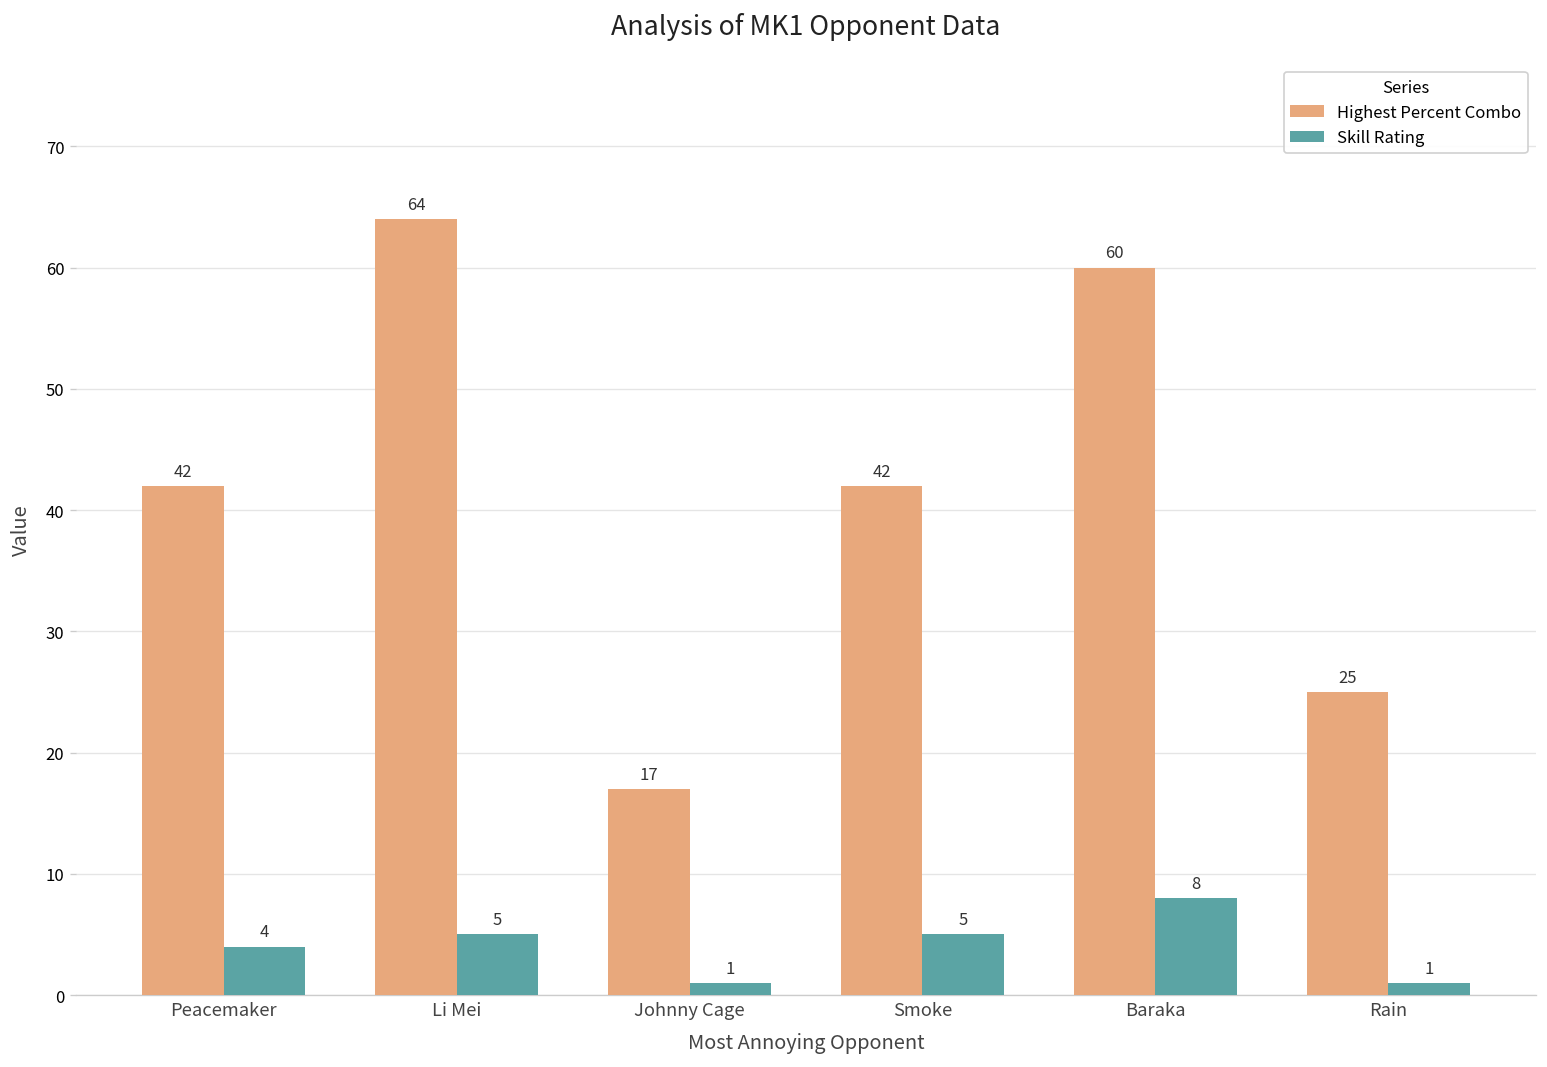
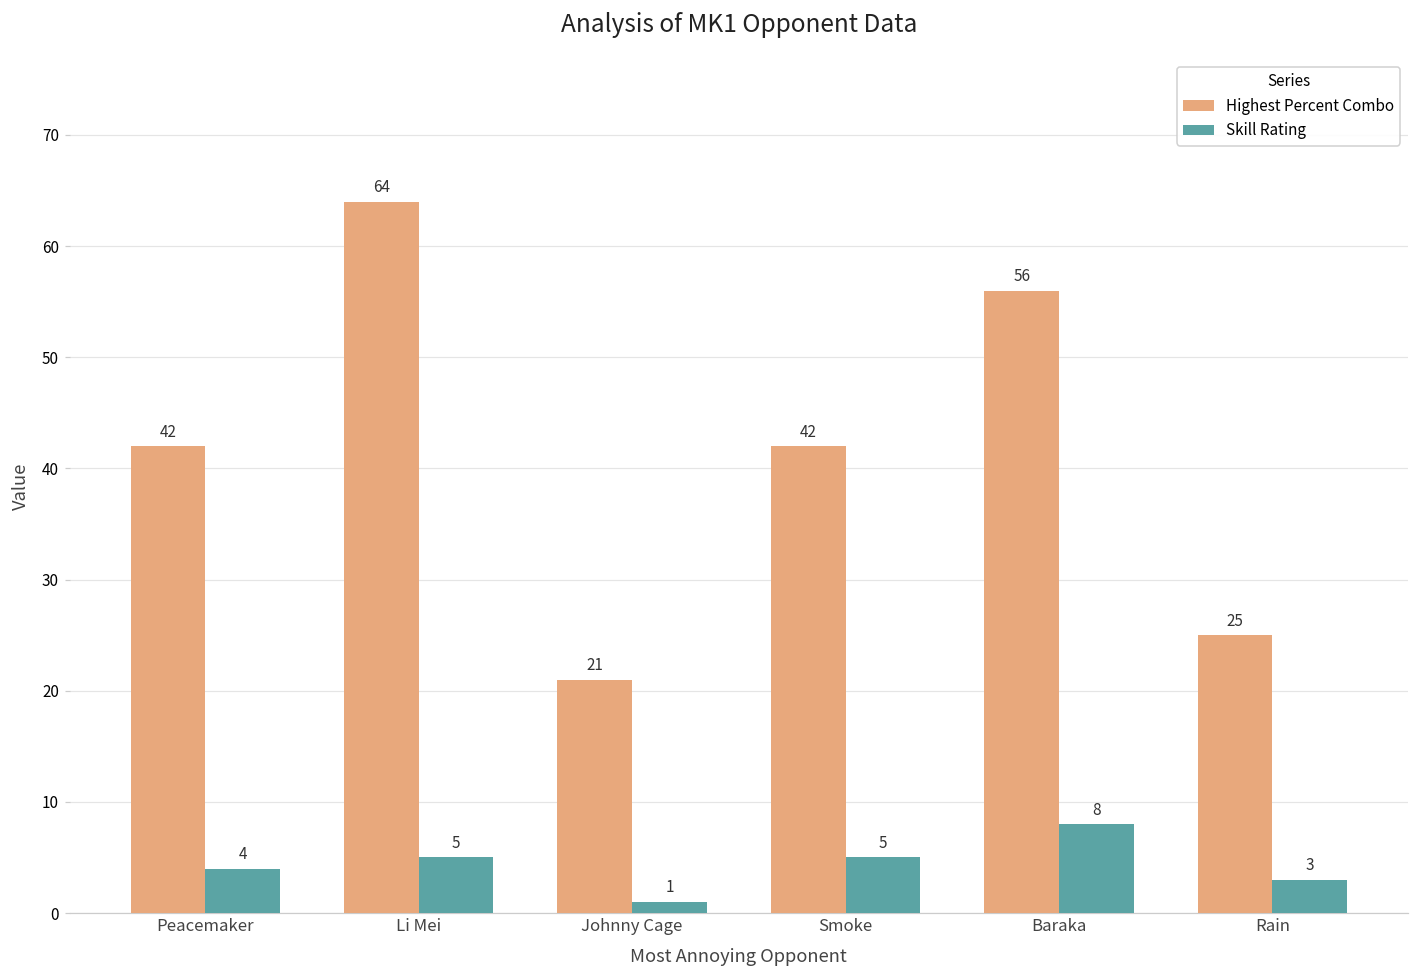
  {
    "Highest Percent Combo": {
      "Peacemaker": 42,
      "Li Mei": 64,
-     "Johnny Cage": 17,
+     "Johnny Cage": 21,
      "Smoke": 42,
-     "Baraka": 60,
+     "Baraka": 56,
      "Rain": 25
    },
    "Skill Rating": {
      "Peacemaker": 4,
      "Li Mei": 5,
      "Johnny Cage": 1,
      "Smoke": 5,
      "Baraka": 8,
-     "Rain": 1
+     "Rain": 3
    }
  }
